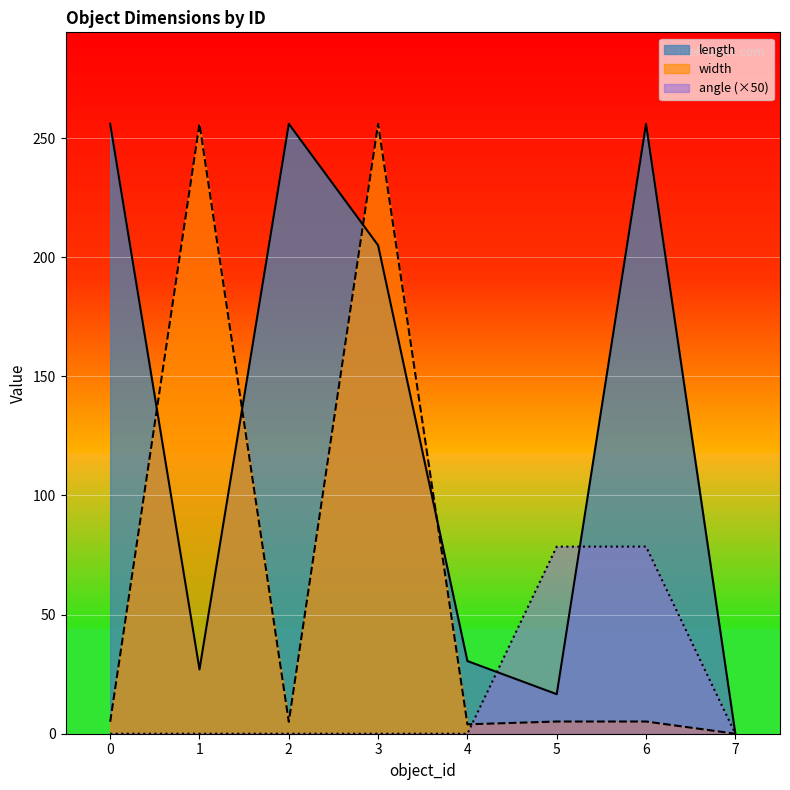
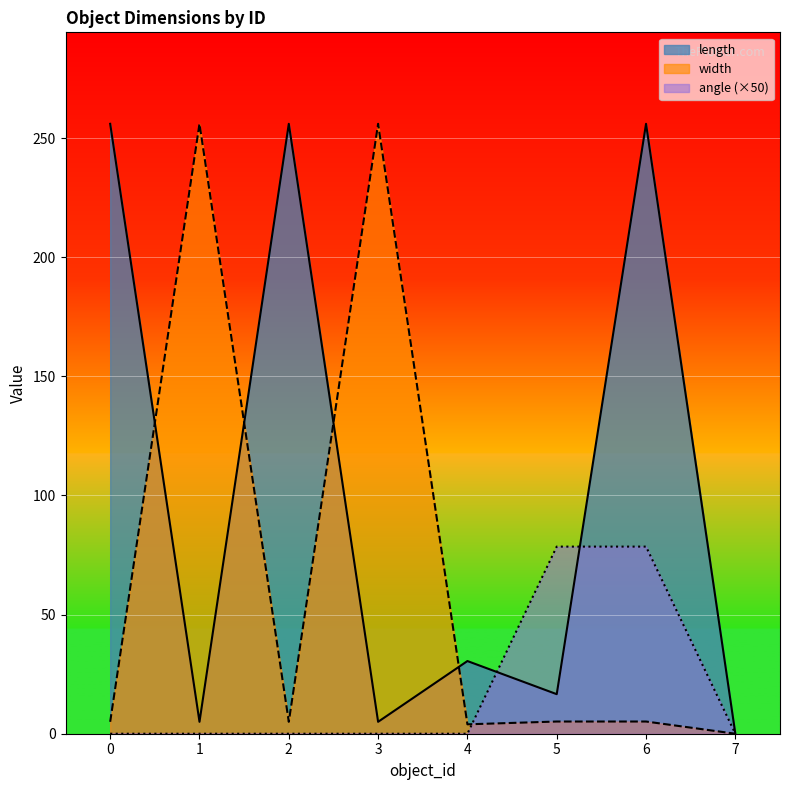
  {
    "length": {
      "0": 256,
-     "1": 27,
+     "1": 5,
      "2": 256,
-     "3": 205,
+     "3": 5,
      "4": 31,
      "5": 17,
      "6": 256
    },
    "width": {
      "0": 5,
      "1": 256,
      "2": 5,
      "3": 256,
      "4": 4,
      "5": 5,
      "6": 5
    },
    "angle (×50)": {
      "0": 0,
      "1": 0,
      "2": 0,
      "3": 0,
      "4": 0,
      "5": 79,
      "6": 79
    }
  }
